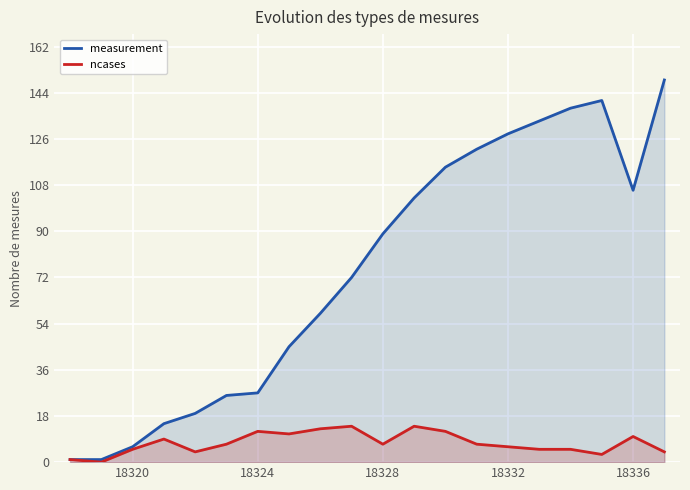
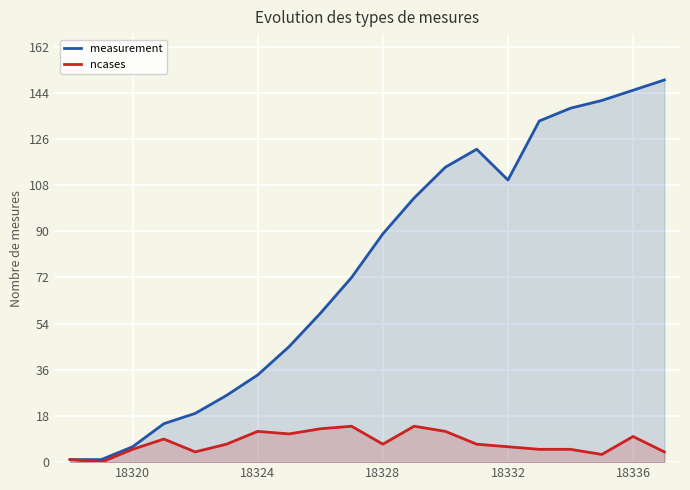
  {
    "measurement": {
      "18320": 6,
-     "18324": 27,
+     "18324": 34,
      "18328": 89,
-     "18332": 128,
-     "18336": 106
+     "18332": 110,
+     "18336": 145
    },
    "ncases": {
      "18320": 5,
      "18324": 12,
      "18328": 7,
      "18332": 6,
      "18336": 10
    }
  }
